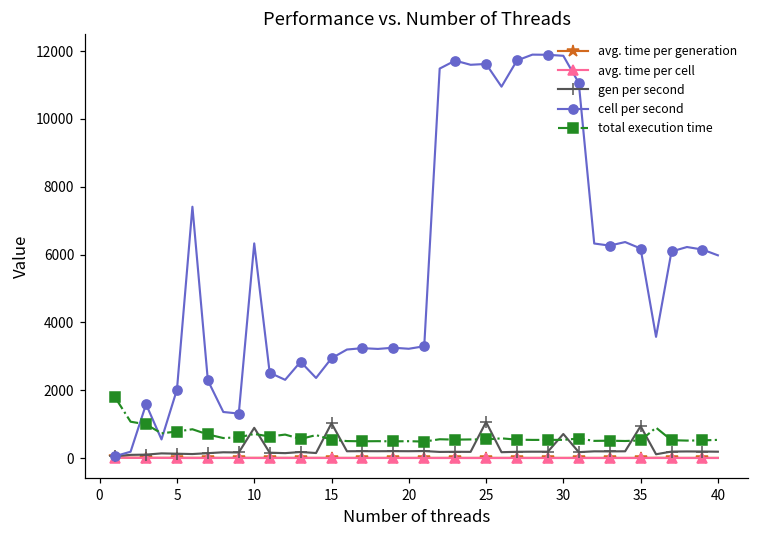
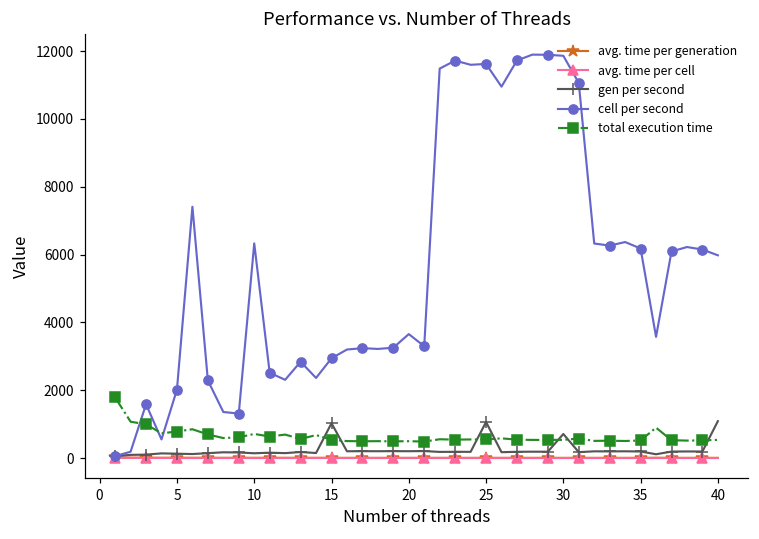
  {
    "avg. time per cell": {
      "5": 0,
      "10": 0,
      "15": 0,
      "20": 0,
      "25": 0,
      "30": 0,
      "35": 0,
      "40": 0
    },
    "gen per second": {
      "5": 100,
-     "10": 900,
+     "10": 100,
      "15": 1000,
      "20": 200,
      "25": 1100,
      "30": 700,
-     "35": 900,
-     "40": 200
+     "35": 200,
+     "40": 1100
    },
    "cell per second": {
      "5": 2000,
      "10": 6300,
      "15": 2900,
-     "20": 3200,
+     "20": 3700,
      "25": 11600,
      "30": 11900,
      "35": 6200,
      "40": 6000
    },
    "total execution time": {
      "5": 800,
      "10": 700,
      "15": 500,
      "20": 500,
      "25": 500,
      "30": 500,
      "35": 500,
      "40": 500
    }
  }
